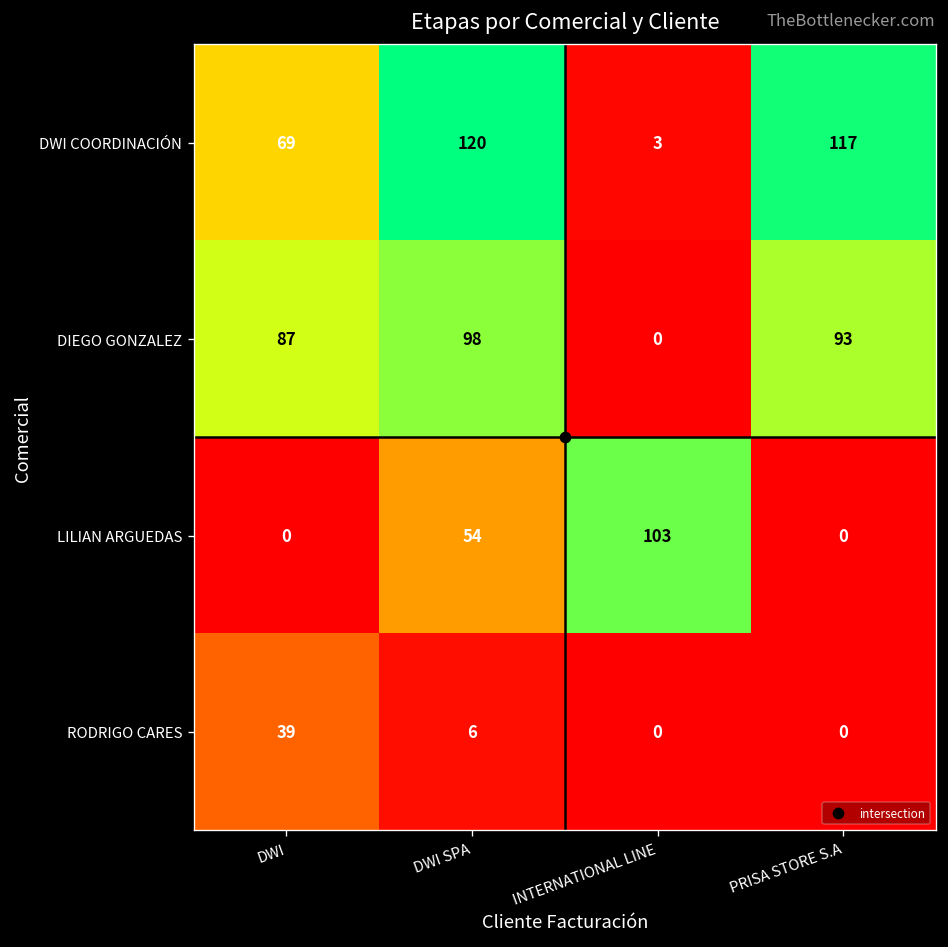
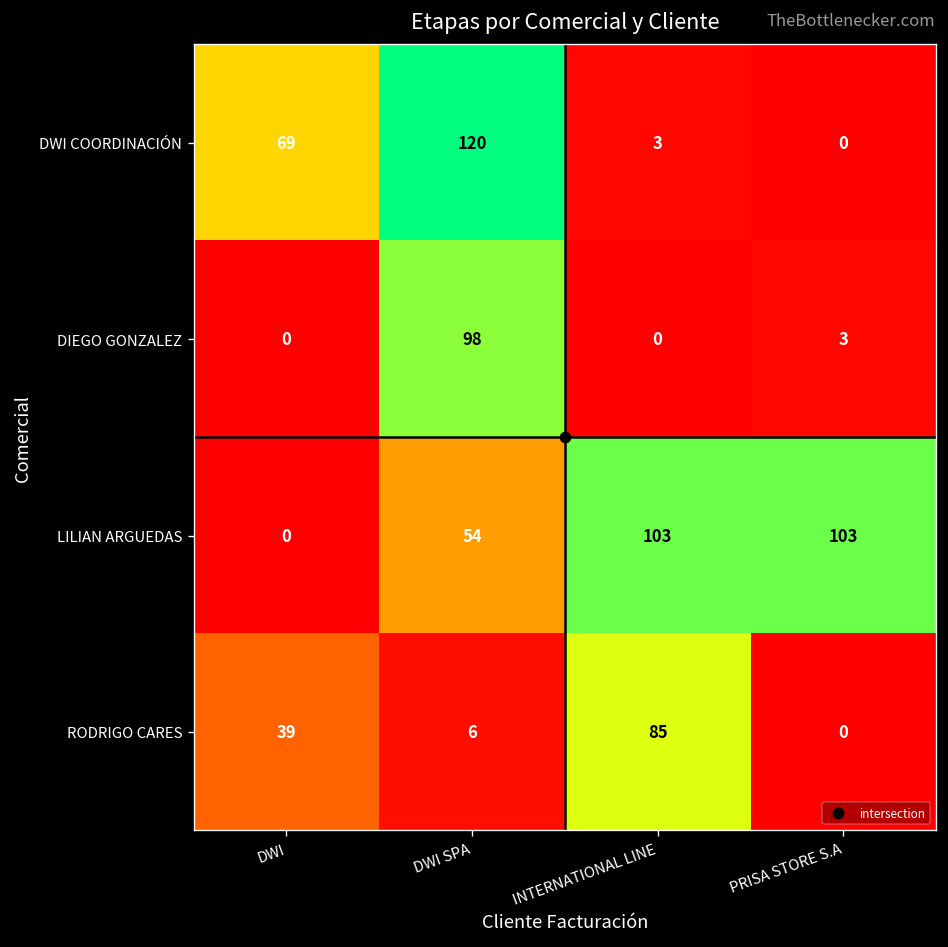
  {
    "DWI COORDINACIÓN": {
      "DWI": 69,
      "DWI SPA": 120,
      "INTERNATIONAL LINE": 3,
-     "PRISA STORE S.A": 117
+     "PRISA STORE S.A": 0
    },
    "DIEGO GONZALEZ": {
-     "DWI": 87,
+     "DWI": 0,
      "DWI SPA": 98,
      "INTERNATIONAL LINE": 0,
-     "PRISA STORE S.A": 93
+     "PRISA STORE S.A": 3
    },
    "LILIAN ARGUEDAS": {
      "DWI": 0,
      "DWI SPA": 54,
      "INTERNATIONAL LINE": 103,
-     "PRISA STORE S.A": 0
+     "PRISA STORE S.A": 103
    },
    "RODRIGO CARES": {
      "DWI": 39,
      "DWI SPA": 6,
-     "INTERNATIONAL LINE": 0,
+     "INTERNATIONAL LINE": 85,
      "PRISA STORE S.A": 0
    }
  }
